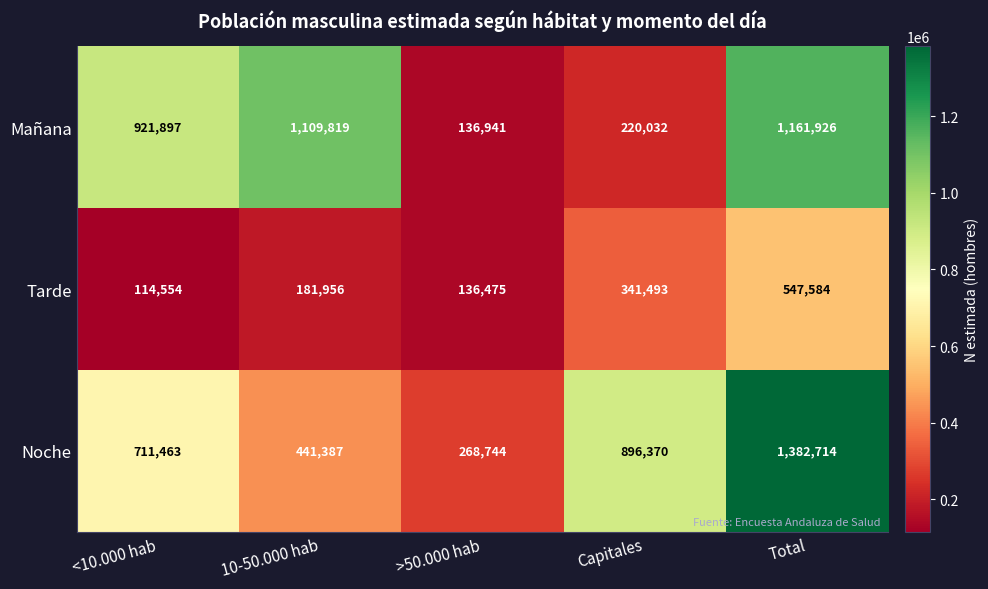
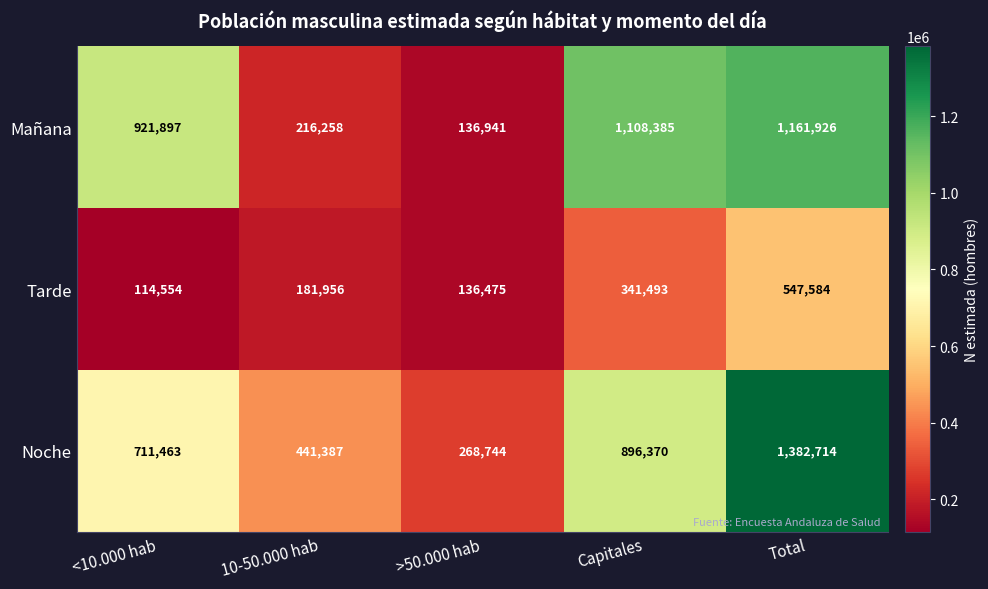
  {
    "Mañana": {
      "<10.000 hab": "921,897",
-     "10-50.000 hab": "1,109,819",
+     "10-50.000 hab": "216,258",
      ">50.000 hab": "136,941",
-     "Capitales": "220,032",
+     "Capitales": "1,108,385",
      "Total": "1,161,926"
    },
    "Tarde": {
      "<10.000 hab": "114,554",
      "10-50.000 hab": "181,956",
      ">50.000 hab": "136,475",
      "Capitales": "341,493",
      "Total": "547,584"
    },
    "Noche": {
      "<10.000 hab": "711,463",
      "10-50.000 hab": "441,387",
      ">50.000 hab": "268,744",
      "Capitales": "896,370"
    }
  }
